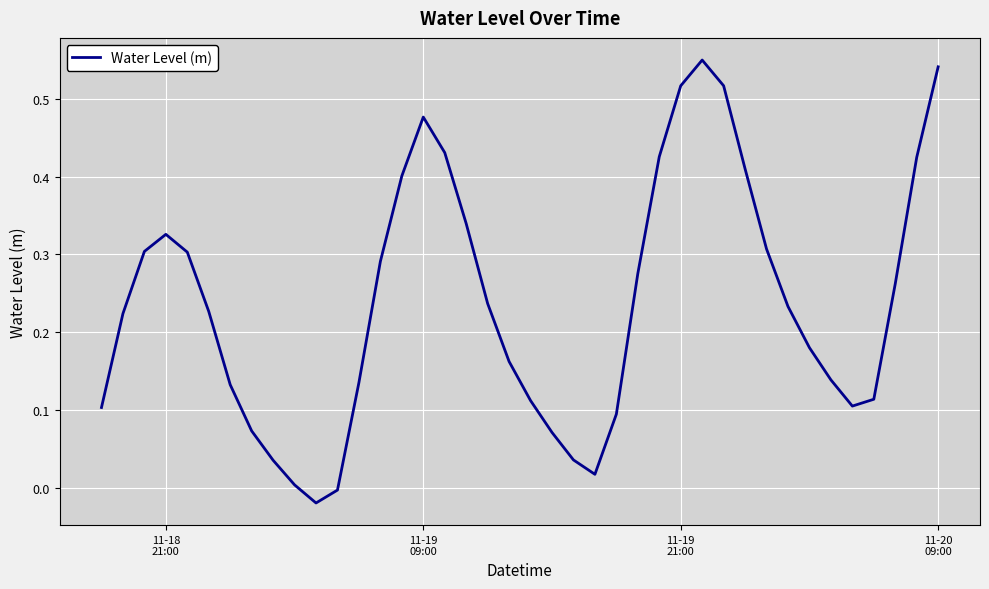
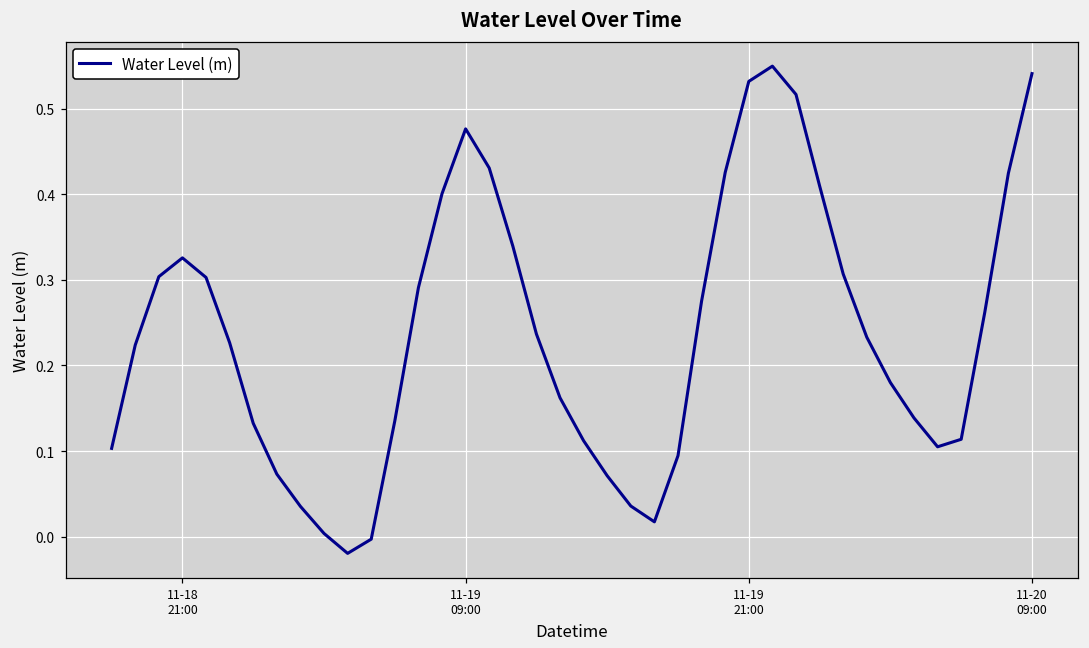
  {
    "11-18 21:00": 0.33,
    "11-19 09:00": 0.48,
-   "11-19 21:00": 0.52,
+   "11-19 21:00": 0.53,
    "11-20 09:00": 0.54
  }
